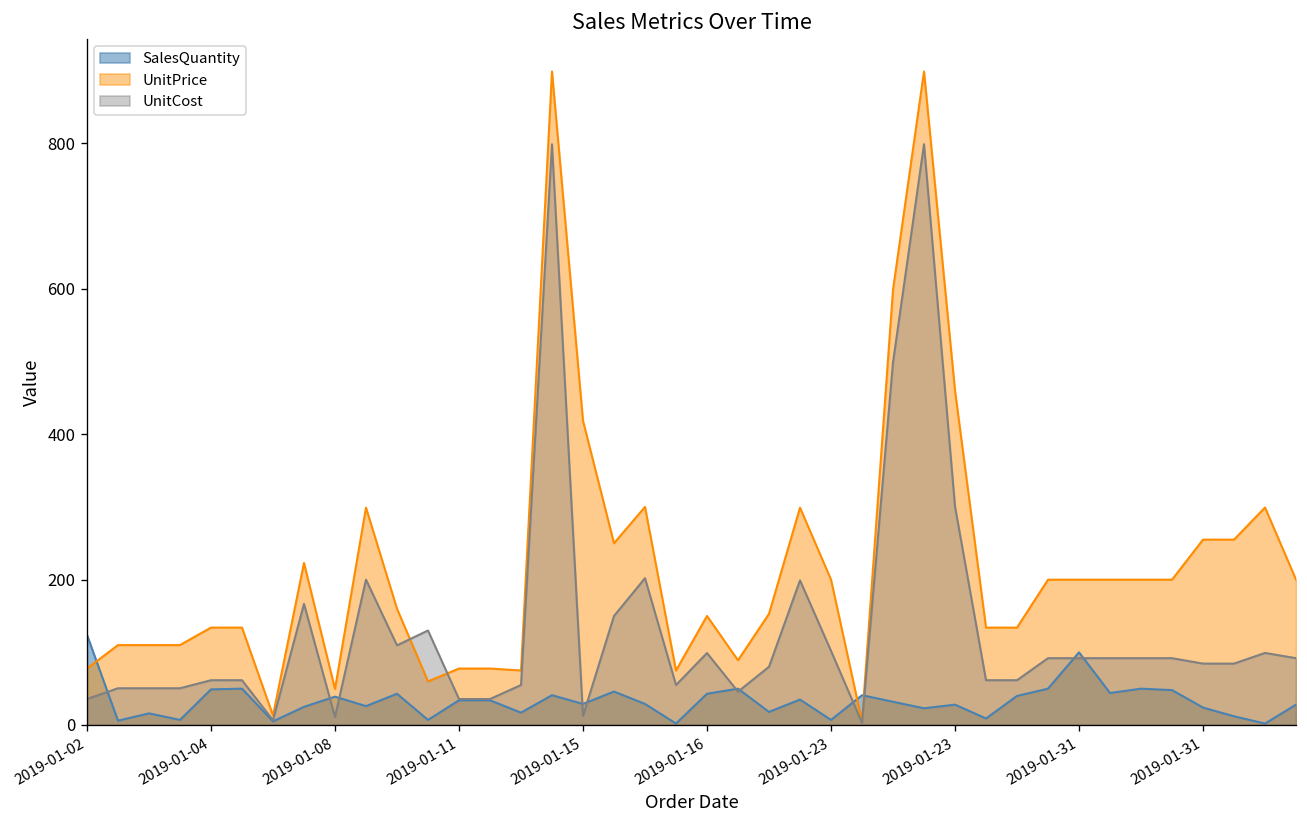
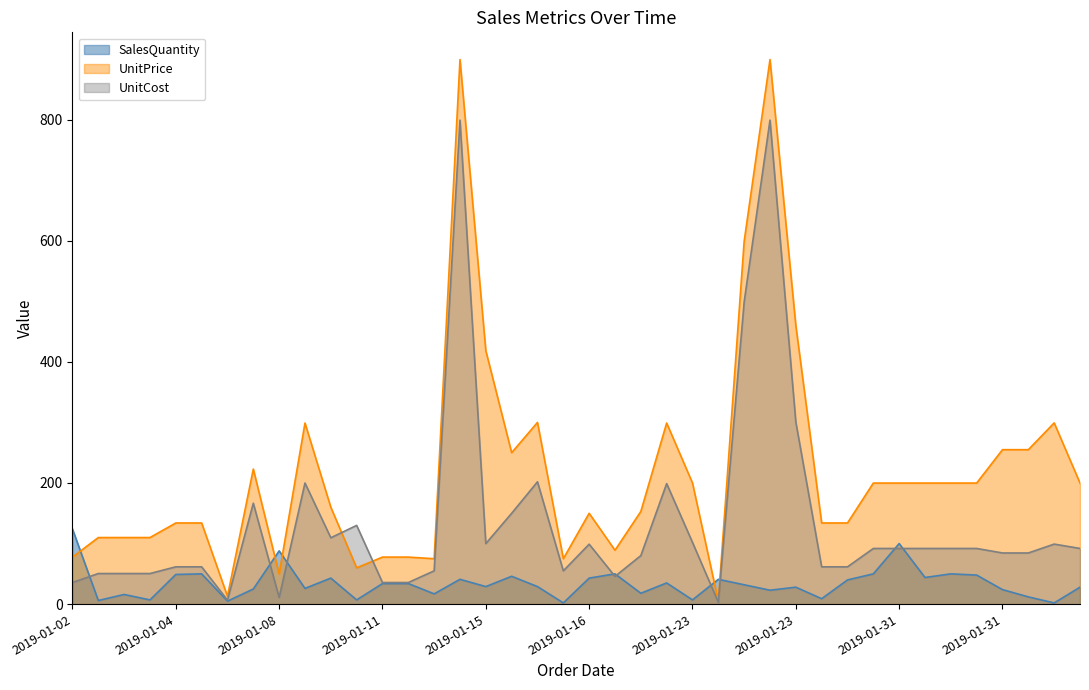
  {
    "SalesQuantity": {
      "2019-01-02": 120,
-     "2019-01-08": 40,
+     "2019-01-08": 90,
      "2019-01-15": 30
    },
    "UnitPrice": {
      "2019-01-02": 80,
      "2019-01-08": 50,
      "2019-01-15": 420
    },
    "UnitCost": {
      "2019-01-02": 40,
      "2019-01-08": 10,
-     "2019-01-15": 10
+     "2019-01-15": 100
    }
  }
